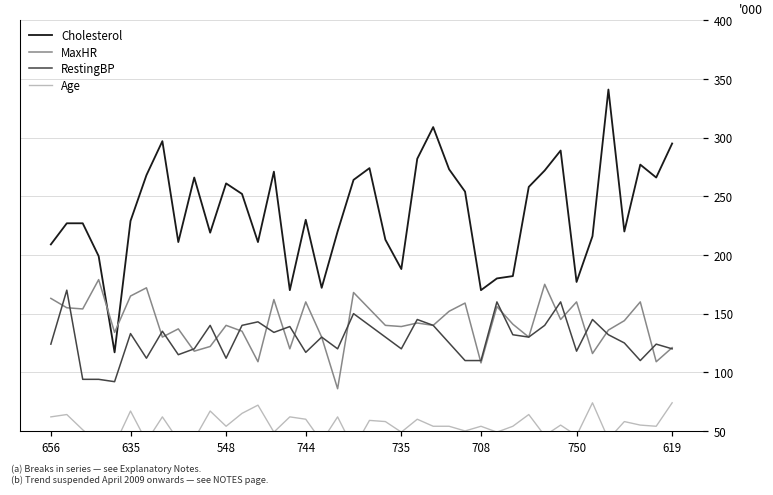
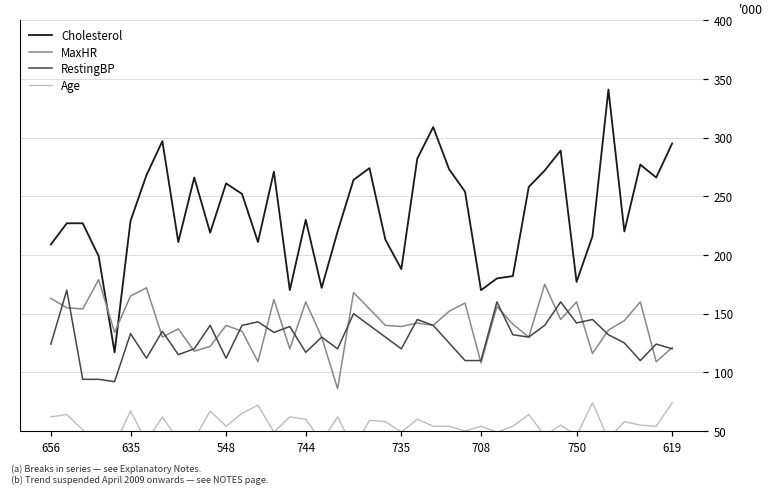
  {
    "Cholesterol": {
      "656": 209,
      "635": 229,
      "548": 261,
      "744": 230,
      "735": 188,
      "708": 170,
      "750": 177,
      "619": 295
    },
    "MaxHR": {
      "656": 163,
      "635": 165,
      "548": 140,
      "744": 160,
      "735": 139,
      "750": 160
    },
    "RestingBP": {
      "656": 124,
      "635": 133,
      "548": 112,
      "744": 117,
      "735": 120,
-     "750": 118
+     "750": 142
    },
    "Age": {
      "656": 62,
      "635": 67,
      "548": 54,
      "744": 60,
      "735": 49,
      "708": 54,
      "619": 74
    }
  }
